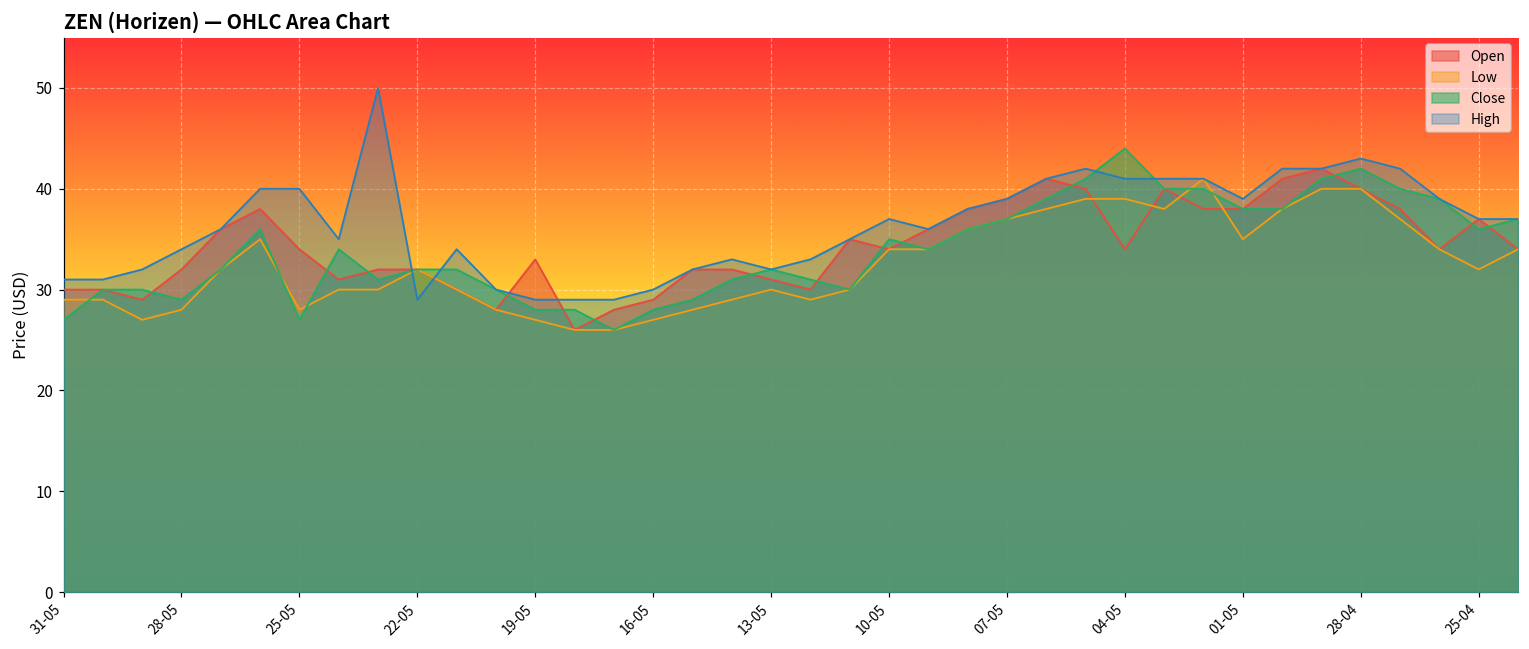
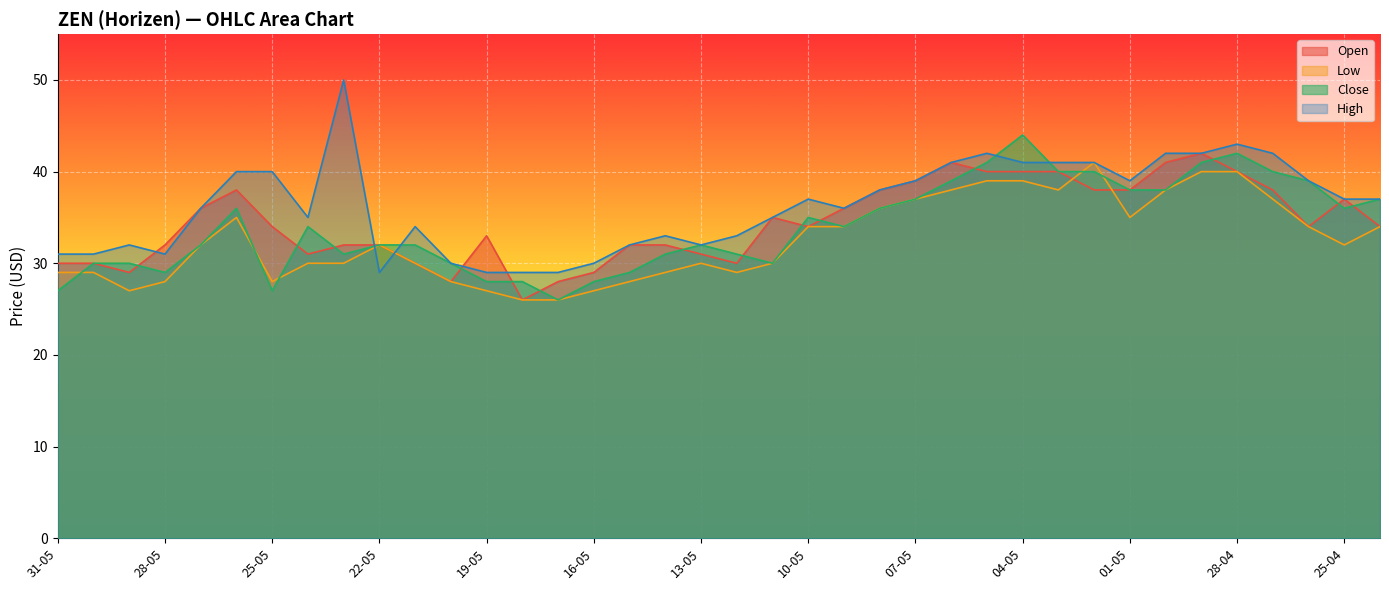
  {
    "Open": {
      "31-05": 30,
      "28-05": 32,
      "25-05": 34,
      "19-05": 33,
      "16-05": 29,
      "13-05": 31,
-     "04-05": 34
+     "04-05": 40
    },
    "Low": {
      "31-05": 29,
      "28-05": 28,
      "25-05": 28,
      "19-05": 27,
      "16-05": 27,
      "13-05": 30,
      "04-05": 39,
      "01-05": 35,
      "25-04": 32
    },
    "Close": {
      "31-05": 27,
      "28-05": 29,
      "25-05": 27,
      "19-05": 28,
      "16-05": 28,
      "10-05": 35,
      "04-05": 44,
      "28-04": 42,
      "25-04": 36
    },
    "High": {
      "31-05": 31,
-     "28-05": 34,
+     "28-05": 31,
      "25-05": 40,
      "22-05": 29,
      "19-05": 29,
      "16-05": 30,
      "10-05": 37,
      "04-05": 41,
      "01-05": 39,
      "28-04": 43
    }
  }
